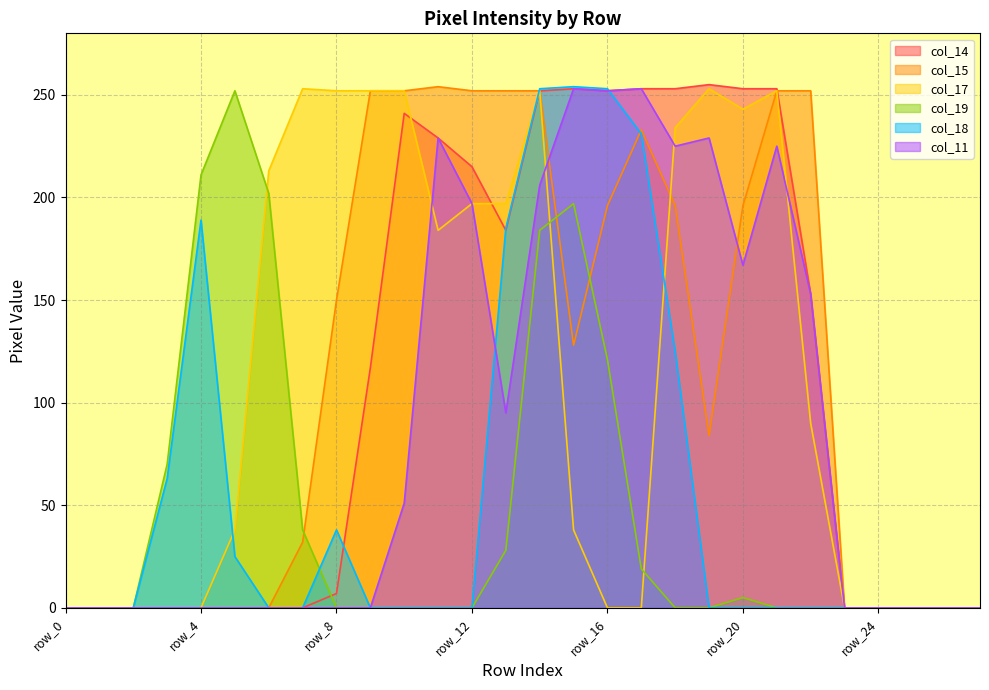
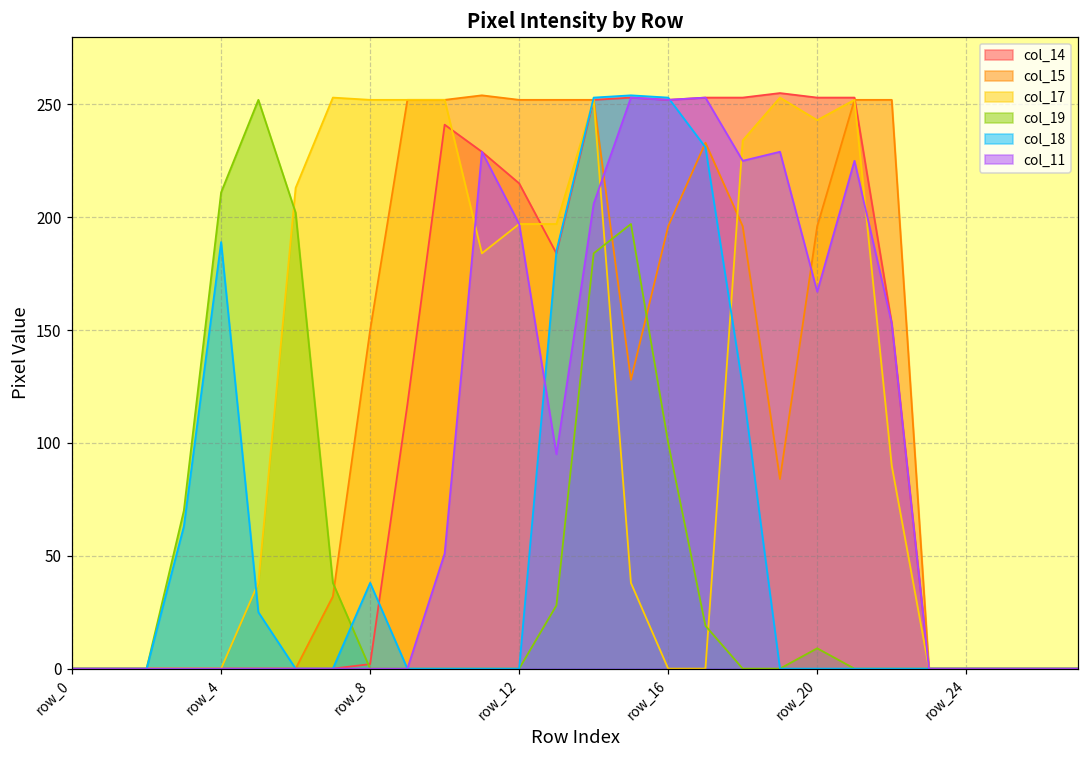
  {
    "col_14": {
-     "row_8": 7,
+     "row_8": 2,
      "row_12": 215,
      "row_20": 253
    },
    "col_19": {
      "row_4": 211,
-     "row_16": 121,
-     "row_20": 5
+     "row_16": 100,
+     "row_20": 9
    },
    "col_18": {
      "row_4": 189,
      "row_8": 38,
      "row_20": 0
    },
    "col_11": {
      "row_20": 167
    }
  }
